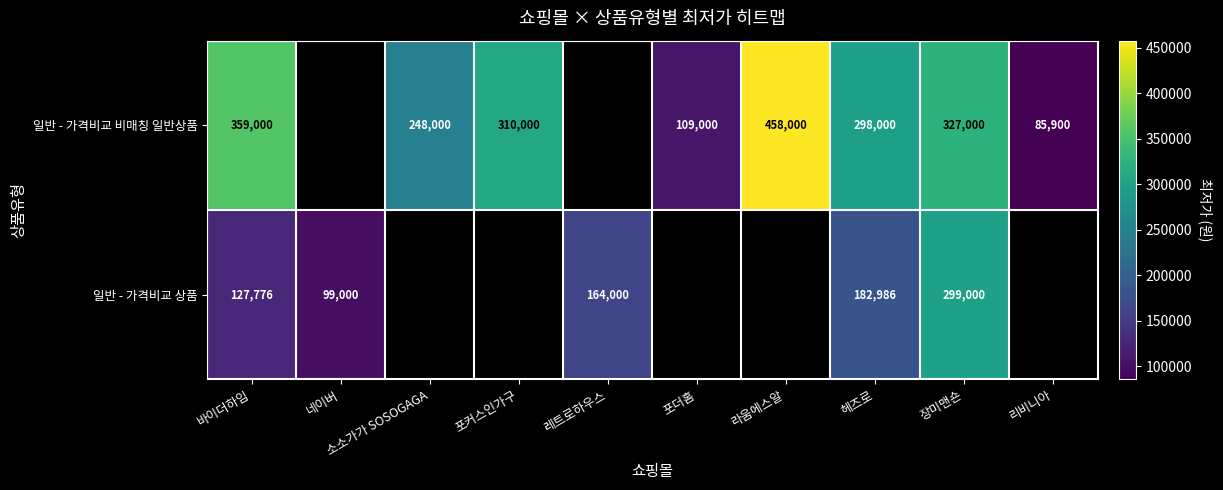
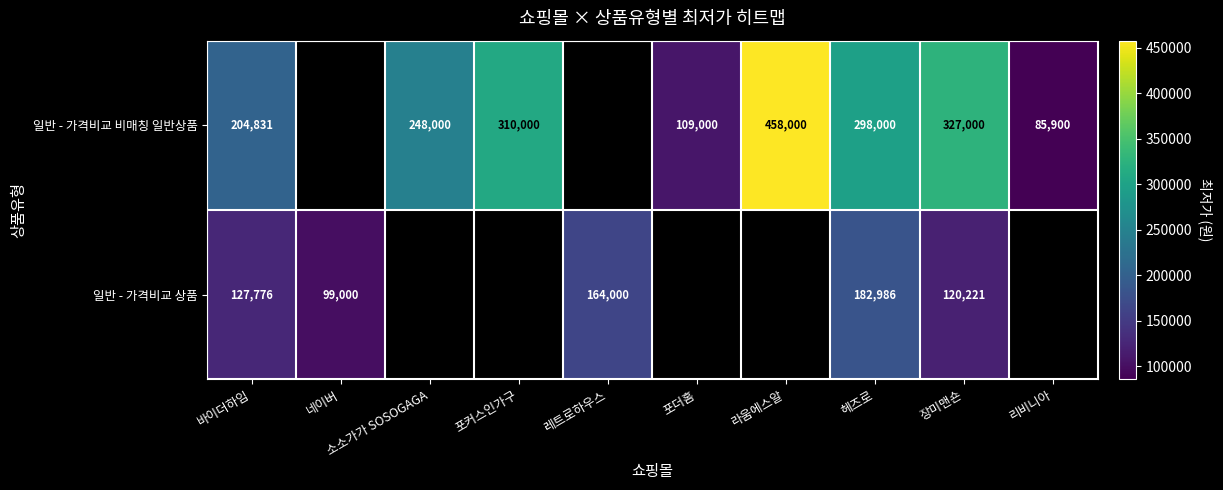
  {
    "일반 - 가격비교 비매칭 일반상품": {
-     "바이더하임": "359,000",
+     "바이더하임": "204,831",
      "소소가가 SOSOGAGA": "248,000",
      "포커스인가구": "310,000",
      "포더홈": "109,000",
      "라움에스알": "458,000",
      "헤즈로": "298,000",
      "장미맨숀": "327,000",
      "리비니아": "85,900"
    },
    "일반 - 가격비교 상품": {
      "바이더하임": "127,776",
      "네이버": "99,000",
      "레트로하우스": "164,000",
      "헤즈로": "182,986",
-     "장미맨숀": "299,000"
+     "장미맨숀": "120,221"
    }
  }
